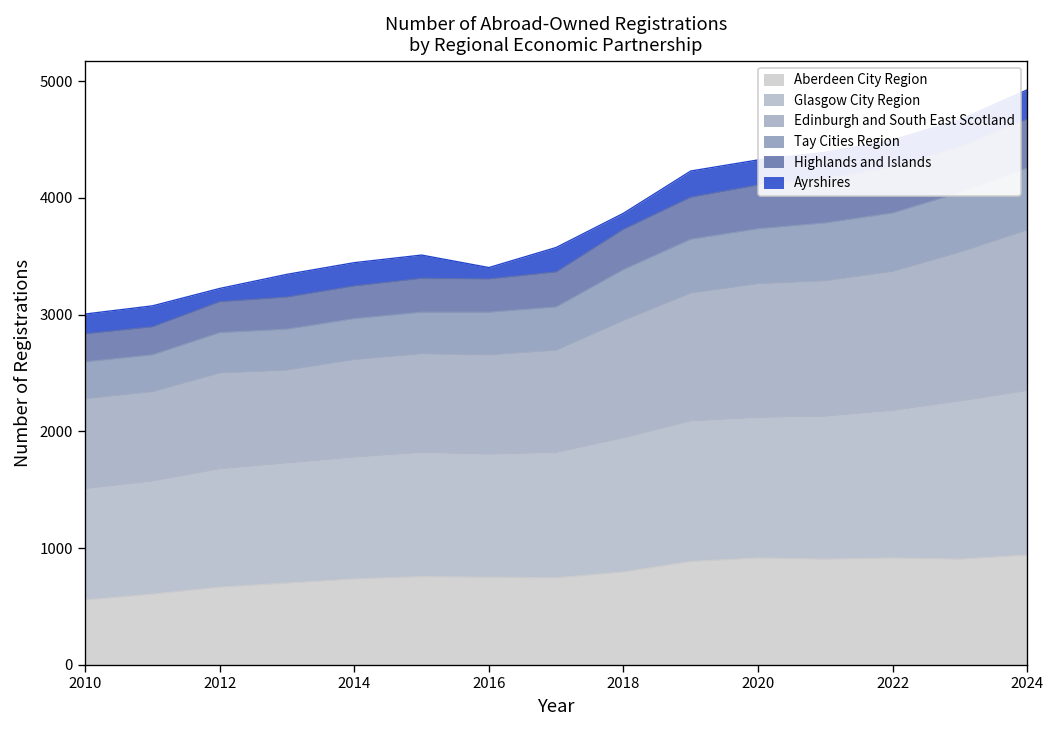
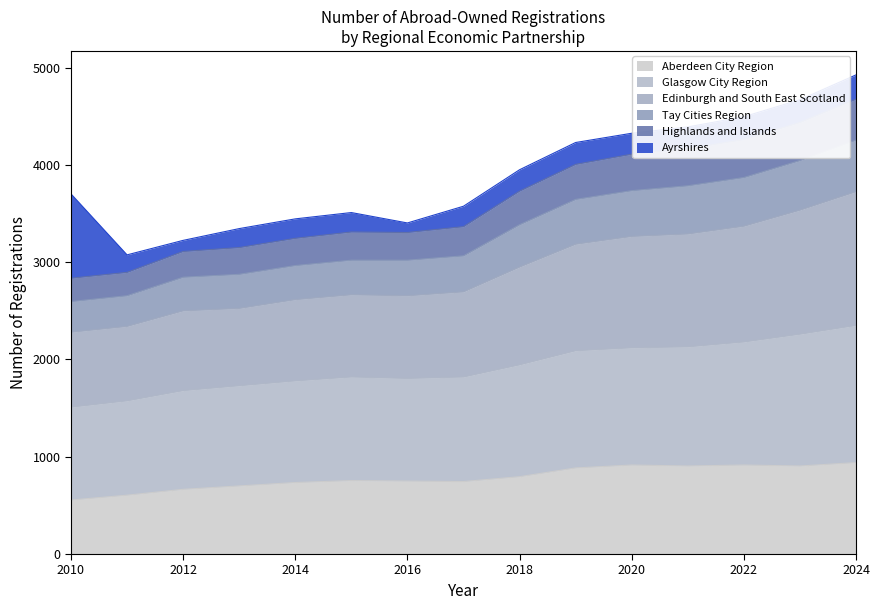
  {
    "Ayrshires": {
-     "2010": 200,
+     "2010": 900,
      "2012": 100,
      "2014": 200,
      "2016": 100,
-     "2018": 100,
+     "2018": 200,
      "2020": 200,
      "2024": 300
    }
  }
